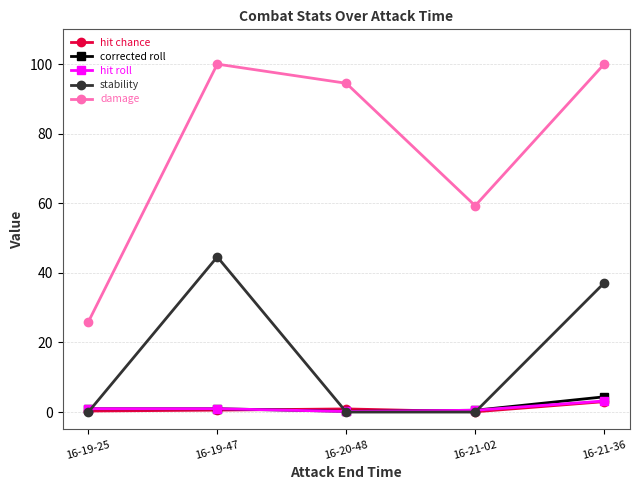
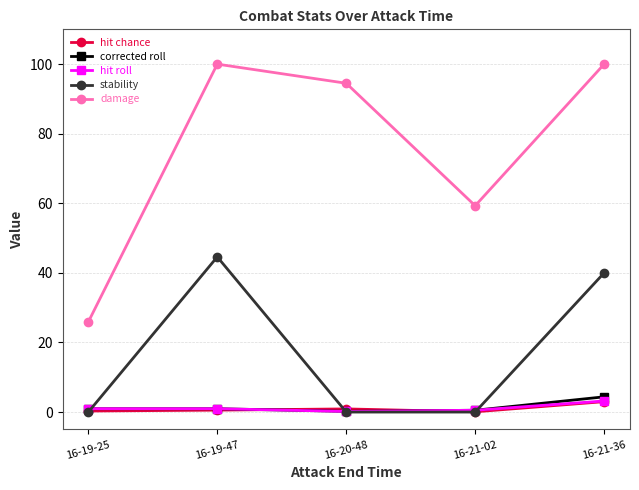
  {
    "corrected roll": {
      "16-21-36": 4
    },
    "stability": {
      "16-19-47": 45,
-     "16-21-36": 37
+     "16-21-36": 40
    },
    "damage": {
      "16-19-25": 26,
      "16-19-47": 100,
      "16-20-48": 95,
      "16-21-02": 59,
      "16-21-36": 100
    }
  }
